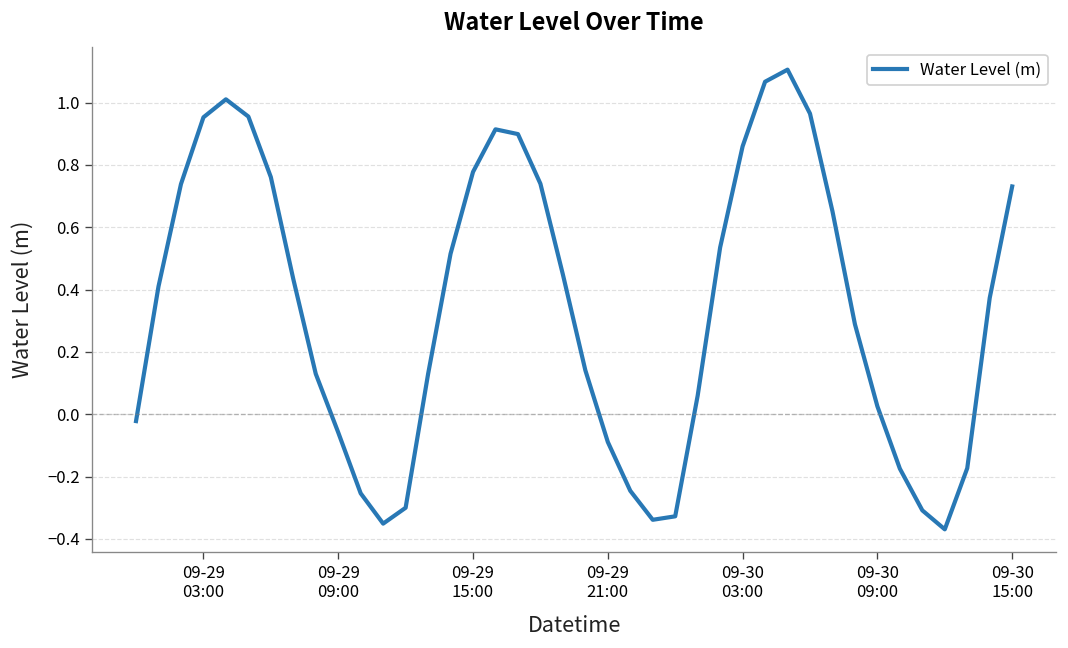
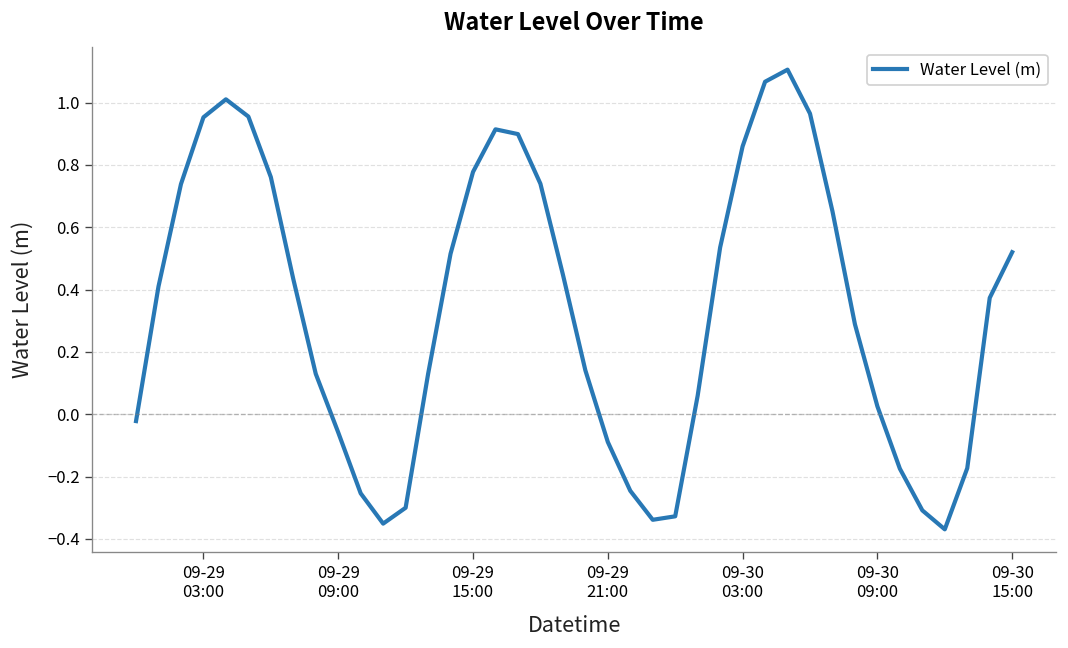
  {
    "09-29 03:00": 0.95,
    "09-29 09:00": -0.06,
    "09-29 15:00": 0.78,
    "09-29 21:00": -0.09,
    "09-30 03:00": 0.86,
    "09-30 09:00": 0.03,
-   "09-30 15:00": 0.73
+   "09-30 15:00": 0.52
  }
